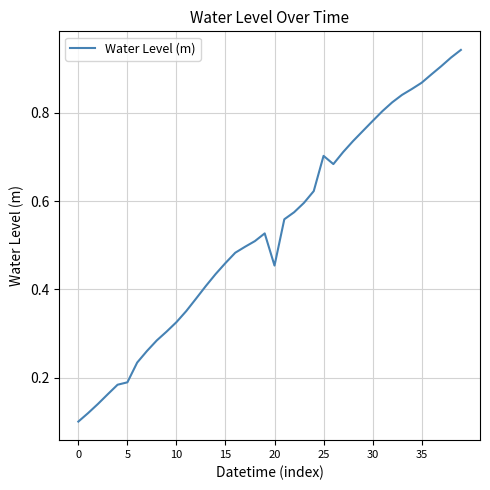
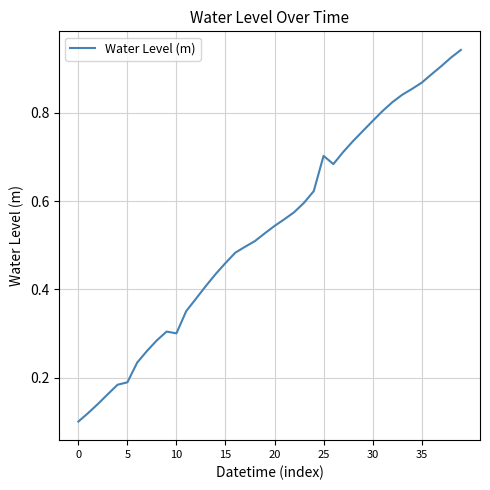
  {
    "0": 0.10,
    "5": 0.19,
-   "10": 0.33,
+   "10": 0.30,
    "15": 0.46,
-   "20": 0.45,
+   "20": 0.54,
    "25": 0.70,
    "30": 0.78,
    "35": 0.87
  }
